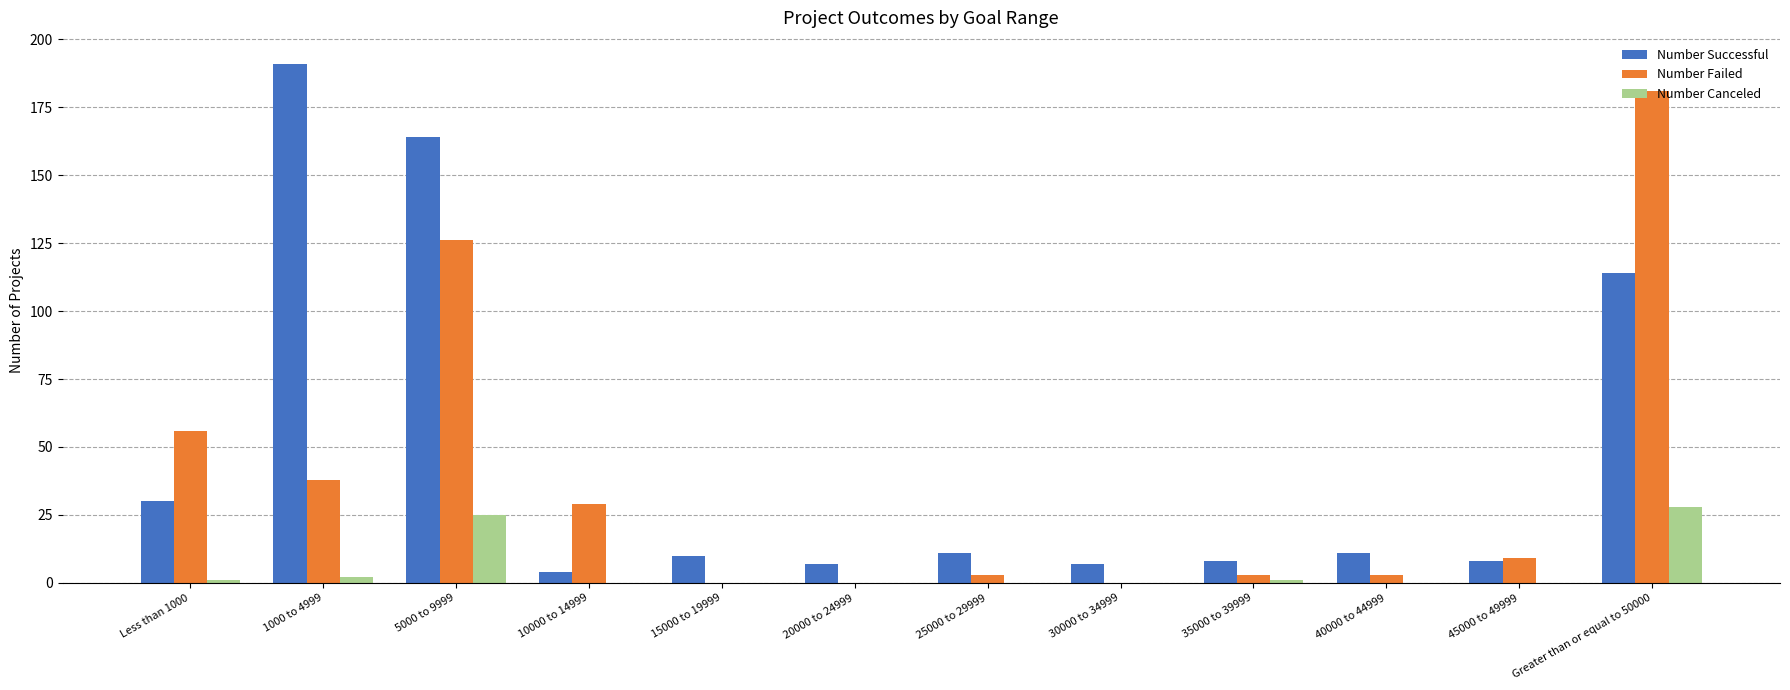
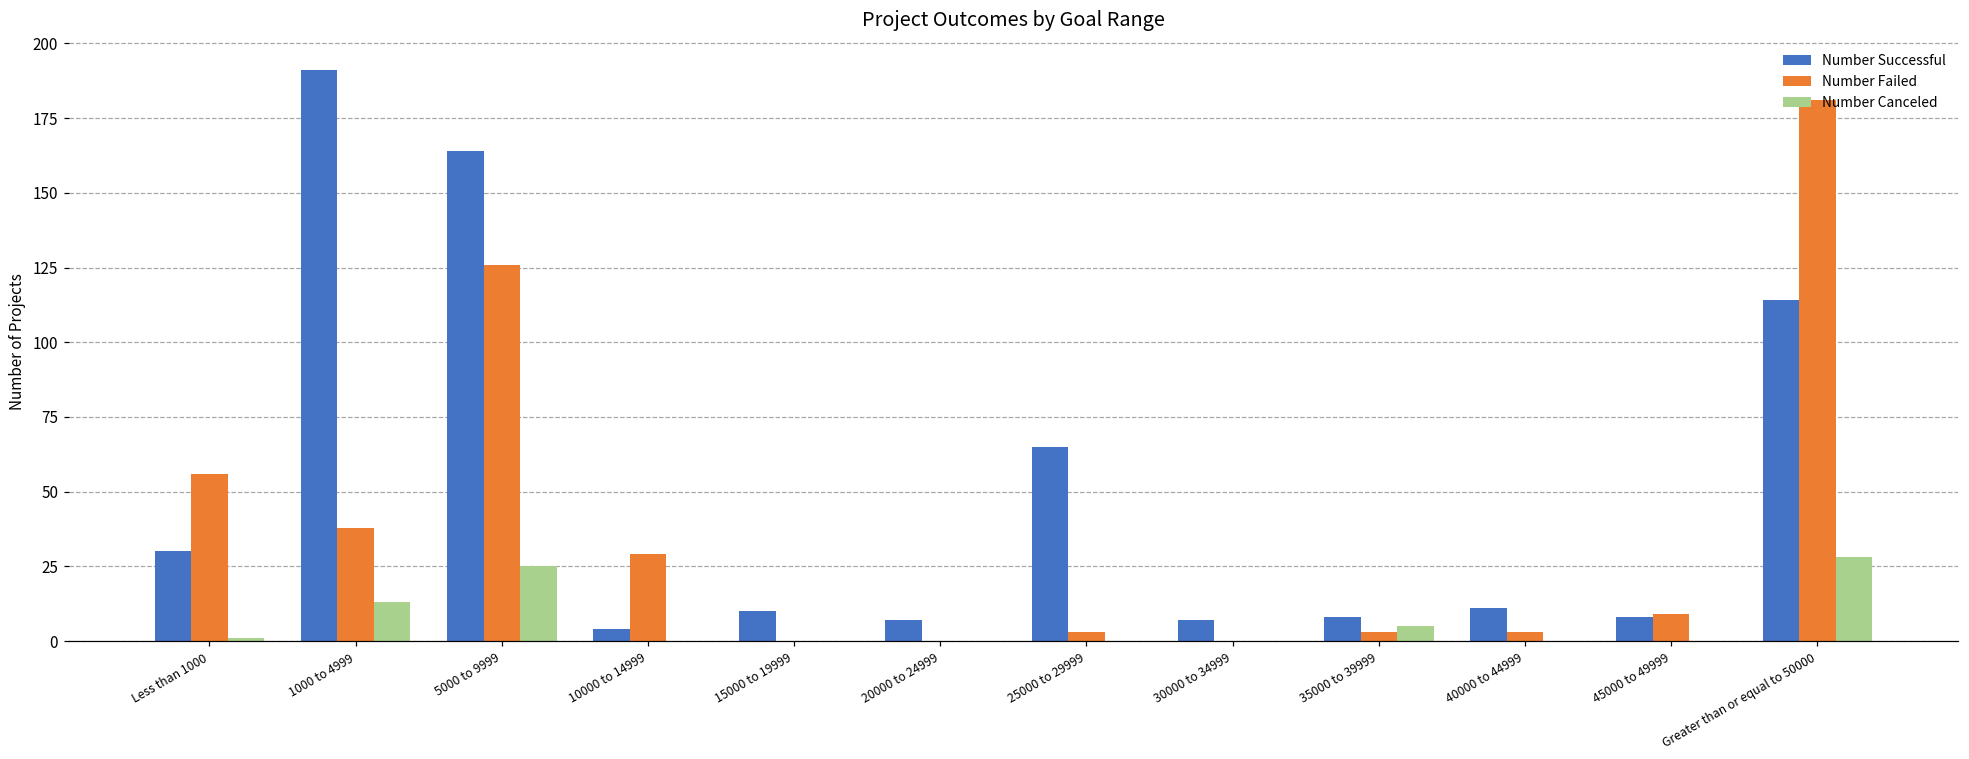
  {
    "Number Successful": {
      "Less than 1000": 30,
      "1000 to 4999": 191,
      "5000 to 9999": 164,
      "10000 to 14999": 4,
      "15000 to 19999": 10,
      "20000 to 24999": 7,
-     "25000 to 29999": 11,
+     "25000 to 29999": 65,
      "30000 to 34999": 7,
      "35000 to 39999": 8,
      "40000 to 44999": 11,
      "45000 to 49999": 8,
      "Greater than or equal to 50000": 114
    },
    "Number Failed": {
      "Less than 1000": 56,
      "1000 to 4999": 38,
      "5000 to 9999": 126,
      "10000 to 14999": 29,
      "15000 to 19999": 0,
      "20000 to 24999": 0,
      "25000 to 29999": 3,
      "30000 to 34999": 0,
      "35000 to 39999": 3,
      "40000 to 44999": 3,
      "45000 to 49999": 9,
      "Greater than or equal to 50000": 181
    },
    "Number Canceled": {
      "Less than 1000": 1,
-     "1000 to 4999": 2,
+     "1000 to 4999": 13,
      "5000 to 9999": 25,
      "10000 to 14999": 0,
      "15000 to 19999": 0,
      "20000 to 24999": 0,
      "25000 to 29999": 0,
      "30000 to 34999": 0,
-     "35000 to 39999": 1,
+     "35000 to 39999": 5,
      "40000 to 44999": 0,
      "45000 to 49999": 0,
      "Greater than or equal to 50000": 28
    }
  }
